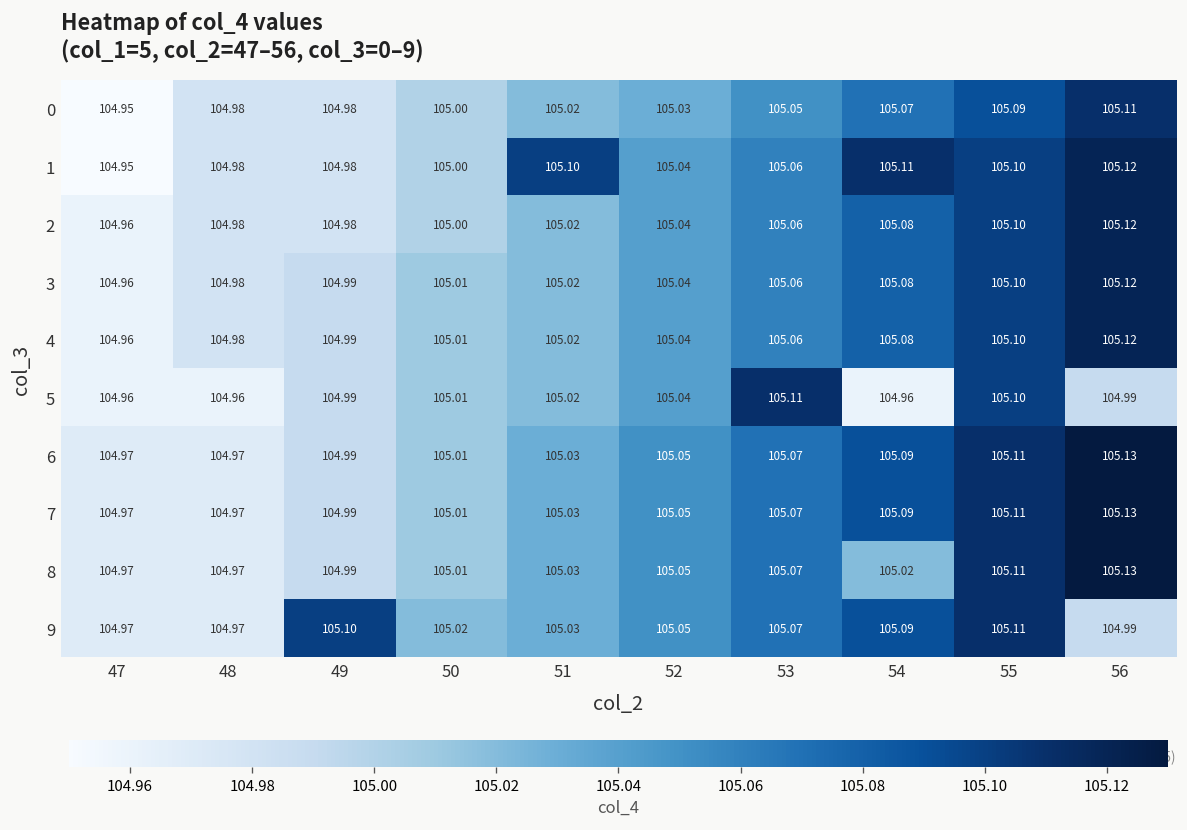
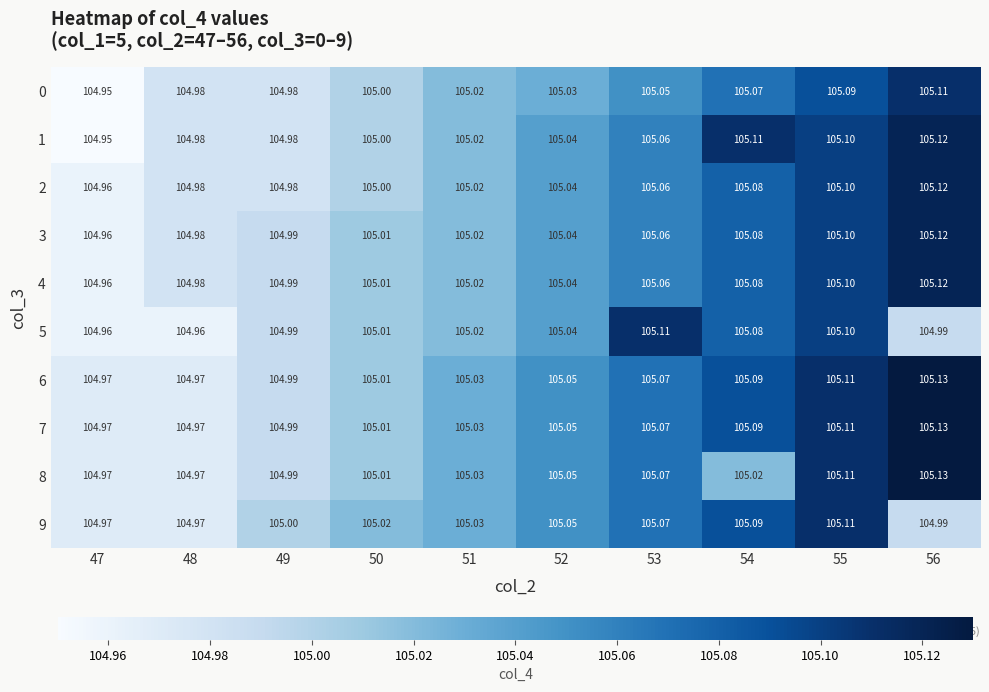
  {
    "0": {
      "47": 104.95,
      "48": 104.98,
      "49": 104.98,
      "50": 105.00,
      "51": 105.02,
      "52": 105.03,
      "53": 105.05,
      "54": 105.07,
      "55": 105.09,
      "56": 105.11
    },
    "1": {
      "47": 104.95,
      "48": 104.98,
      "49": 104.98,
      "50": 105.00,
-     "51": 105.10,
+     "51": 105.02,
      "52": 105.04,
      "53": 105.06,
      "54": 105.11,
      "55": 105.10,
      "56": 105.12
    },
    "2": {
      "47": 104.96,
      "48": 104.98,
      "49": 104.98,
      "50": 105.00,
      "51": 105.02,
      "52": 105.04,
      "53": 105.06,
      "54": 105.08,
      "55": 105.10,
      "56": 105.12
    },
    "3": {
      "47": 104.96,
      "48": 104.98,
      "49": 104.99,
      "50": 105.01,
      "51": 105.02,
      "52": 105.04,
      "53": 105.06,
      "54": 105.08,
      "55": 105.10,
      "56": 105.12
    },
    "4": {
      "47": 104.96,
      "48": 104.98,
      "49": 104.99,
      "50": 105.01,
      "51": 105.02,
      "52": 105.04,
      "53": 105.06,
      "54": 105.08,
      "55": 105.10,
      "56": 105.12
    },
    "5": {
      "47": 104.96,
      "48": 104.96,
      "49": 104.99,
      "50": 105.01,
      "51": 105.02,
      "52": 105.04,
      "53": 105.11,
-     "54": 104.96,
+     "54": 105.08,
      "55": 105.10,
      "56": 104.99
    },
    "6": {
      "47": 104.97,
      "48": 104.97,
      "49": 104.99,
      "50": 105.01,
      "51": 105.03,
      "52": 105.05,
      "53": 105.07,
      "54": 105.09,
      "55": 105.11,
      "56": 105.13
    },
    "7": {
      "47": 104.97,
      "48": 104.97,
      "49": 104.99,
      "50": 105.01,
      "51": 105.03,
      "52": 105.05,
      "53": 105.07,
      "54": 105.09,
      "55": 105.11,
      "56": 105.13
    },
    "8": {
      "47": 104.97,
      "48": 104.97,
      "49": 104.99,
      "50": 105.01,
      "51": 105.03,
      "52": 105.05,
      "53": 105.07,
      "54": 105.02,
      "55": 105.11,
      "56": 105.13
    },
    "9": {
      "47": 104.97,
      "48": 104.97,
-     "49": 105.10,
+     "49": 105.00,
      "50": 105.02,
      "51": 105.03,
      "52": 105.05,
      "53": 105.07,
      "54": 105.09,
      "55": 105.11,
      "56": 104.99
    }
  }
